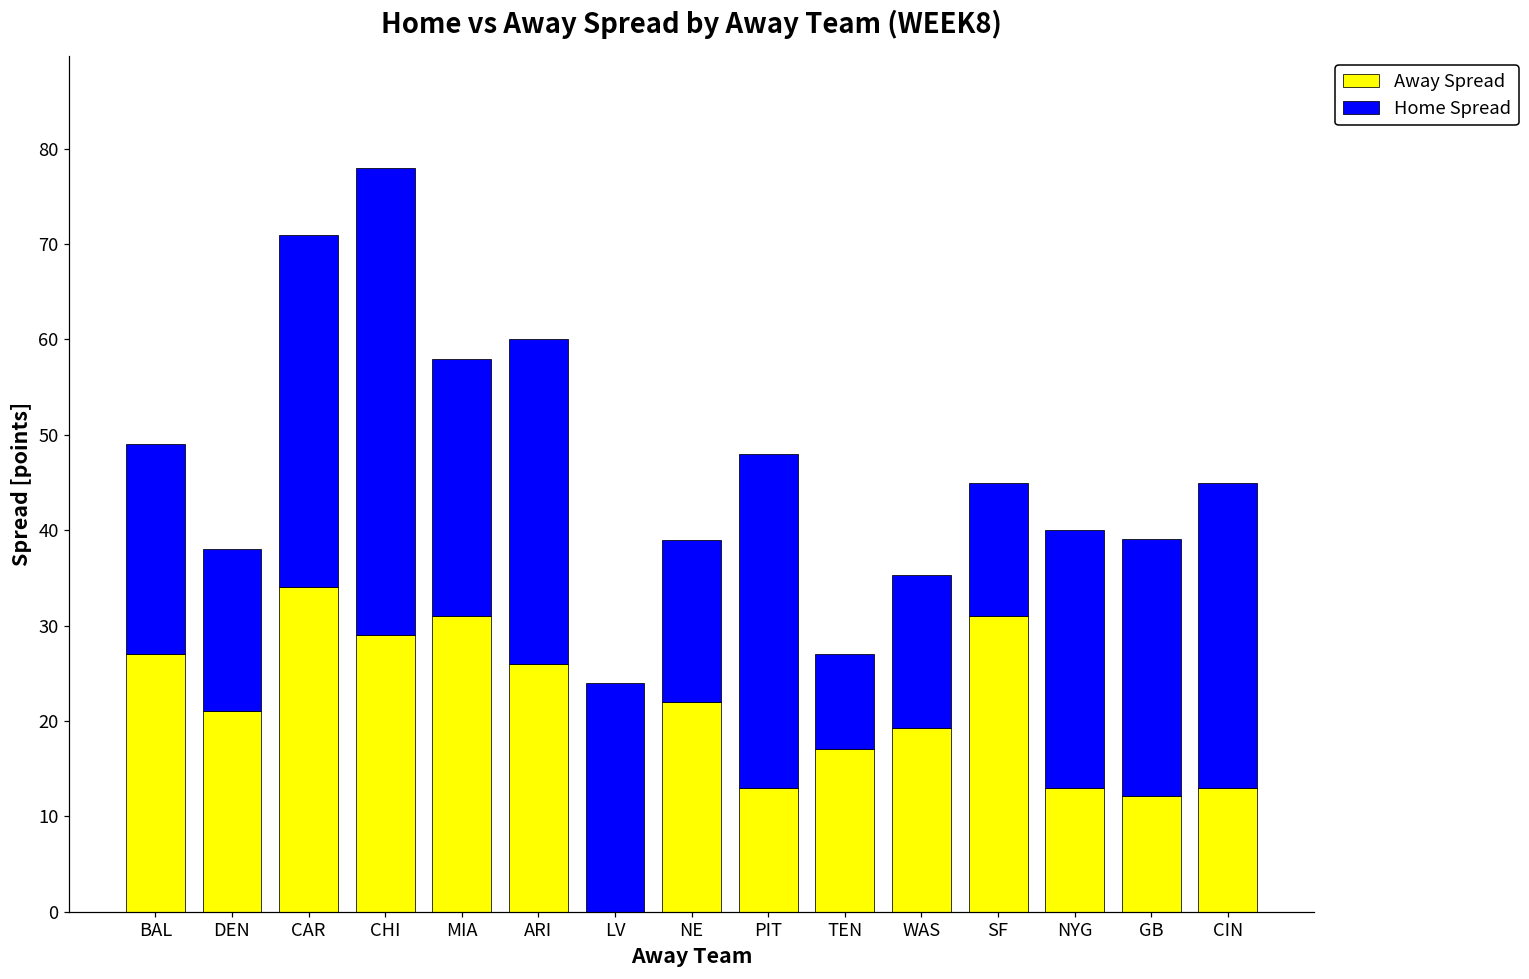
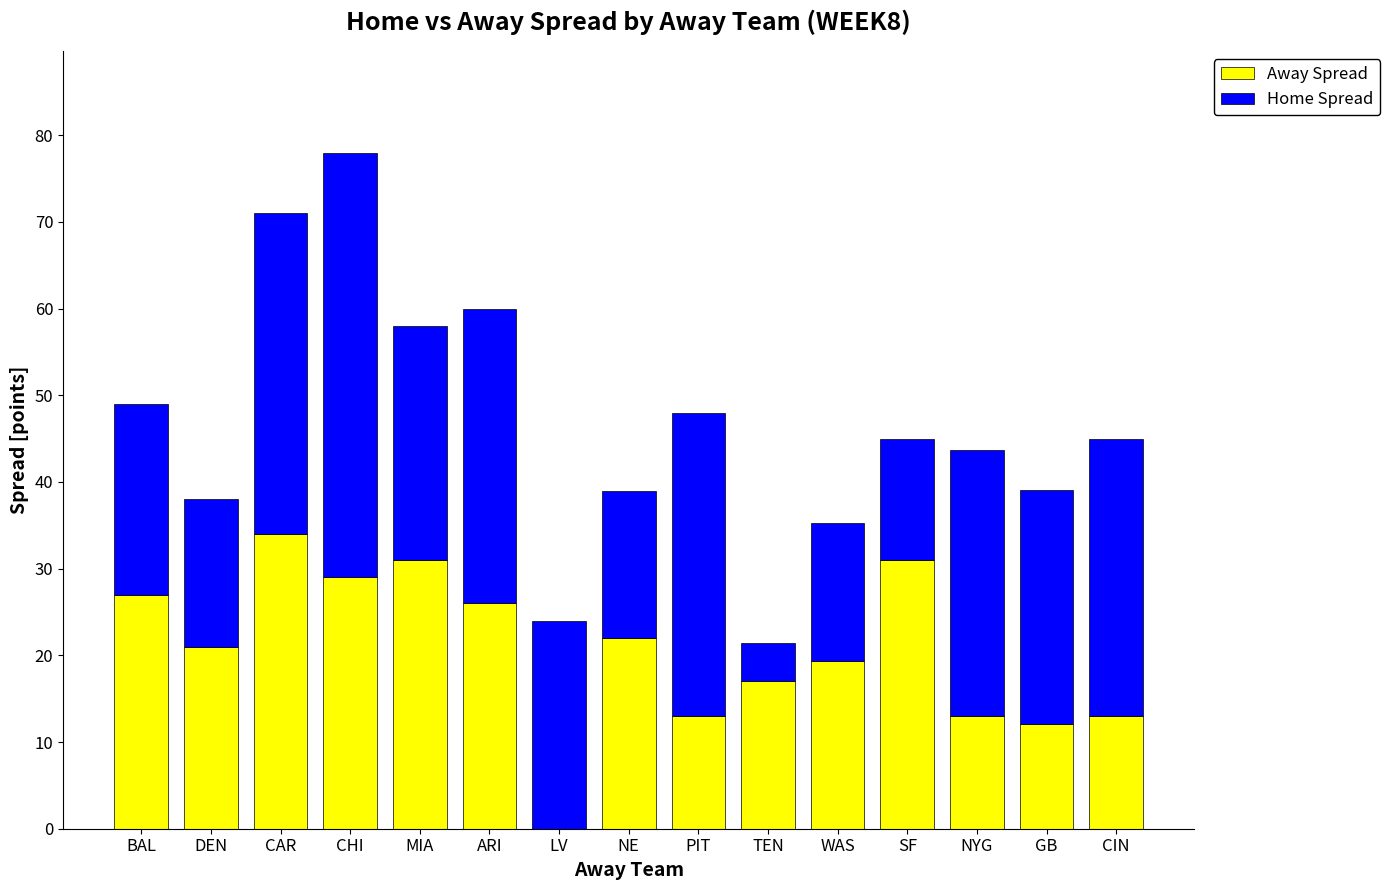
  {
    "Away Spread": {
      "BAL": 27,
      "DEN": 21,
      "CAR": 34,
      "CHI": 29,
      "MIA": 31,
      "ARI": 26,
      "LV": 0,
      "NE": 22,
      "PIT": 13,
      "TEN": 17,
      "WAS": 19,
      "SF": 31,
      "NYG": 13,
      "GB": 12,
      "CIN": 13
    },
    "Home Spread": {
      "BAL": 22,
      "DEN": 17,
      "CAR": 37,
      "CHI": 49,
      "MIA": 27,
      "ARI": 34,
      "LV": 24,
      "NE": 17,
      "PIT": 35,
-     "TEN": 10,
+     "TEN": 4,
      "WAS": 16,
      "SF": 14,
-     "NYG": 27,
+     "NYG": 31,
      "GB": 27,
      "CIN": 32
    }
  }
